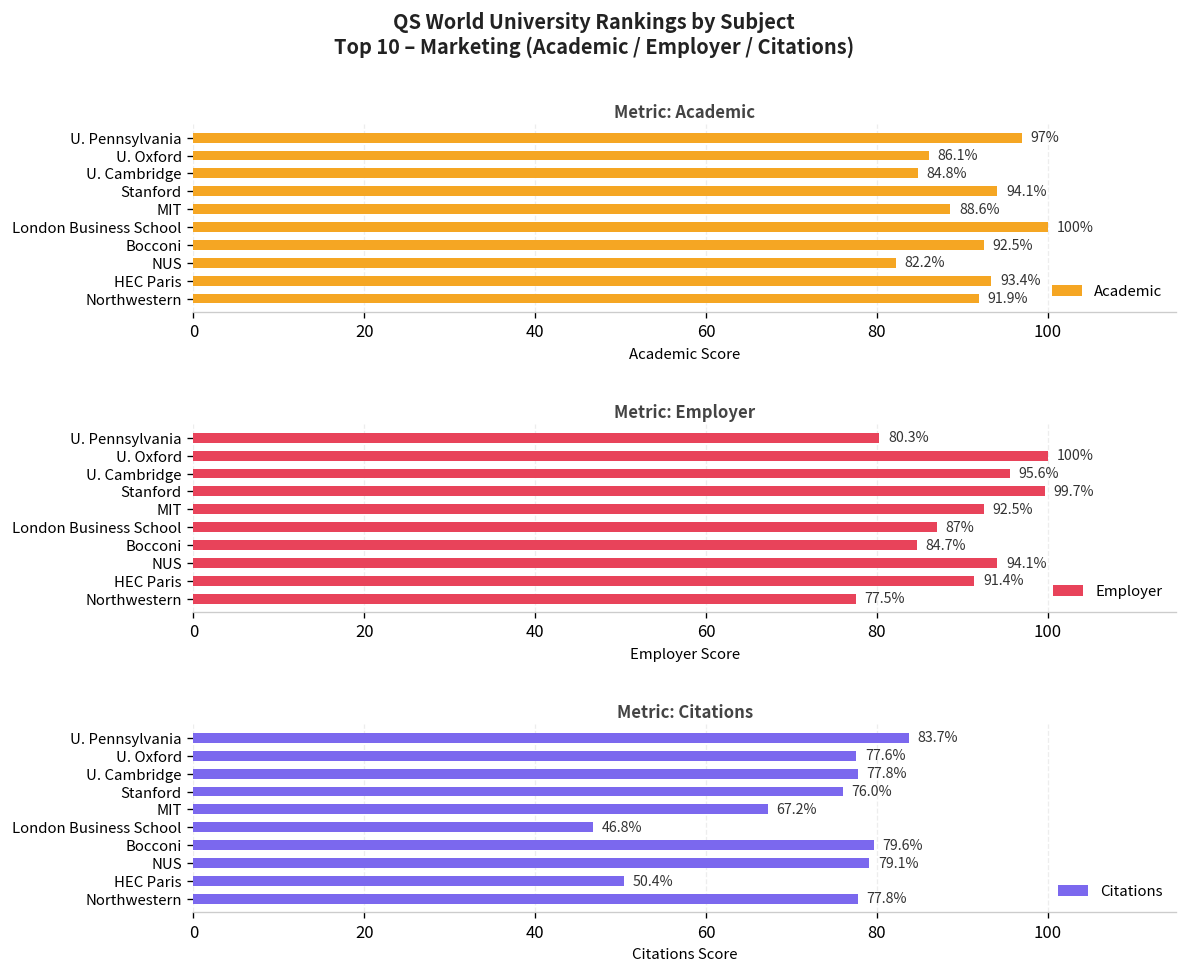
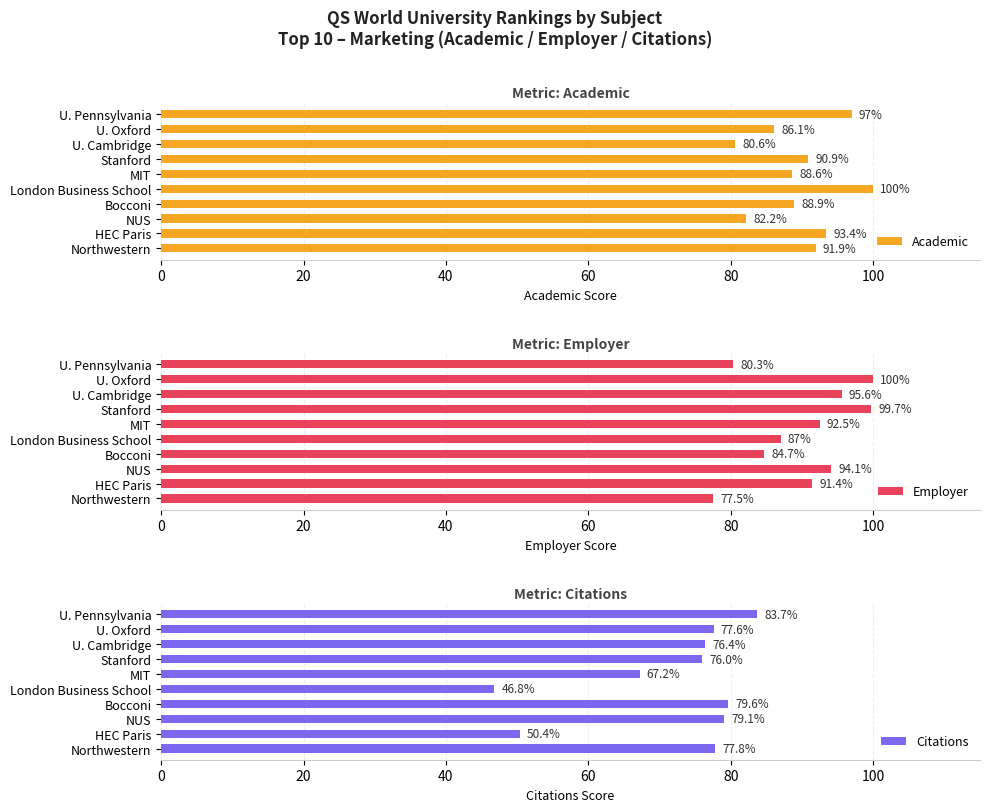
  {
    "Metric: Academic": {
      "U. Pennsylvania": "97%",
      "U. Oxford": "86.1%",
-     "U. Cambridge": "84.8%",
-     "Stanford": "94.1%",
+     "U. Cambridge": "80.6%",
+     "Stanford": "90.9%",
      "MIT": "88.6%",
      "London Business School": "100%",
-     "Bocconi": "92.5%",
+     "Bocconi": "88.9%",
      "NUS": "82.2%",
      "HEC Paris": "93.4%",
      "Northwestern": "91.9%"
    },
    "Metric: Employer": {
      "U. Pennsylvania": "80.3%",
      "U. Oxford": "100%",
      "U. Cambridge": "95.6%",
      "Stanford": "99.7%",
      "MIT": "92.5%",
      "London Business School": "87%",
      "Bocconi": "84.7%",
      "NUS": "94.1%",
      "HEC Paris": "91.4%",
      "Northwestern": "77.5%"
    },
    "Metric: Citations": {
      "U. Pennsylvania": "83.7%",
      "U. Oxford": "77.6%",
-     "U. Cambridge": "77.8%",
+     "U. Cambridge": "76.4%",
      "Stanford": "76.0%",
      "MIT": "67.2%",
      "London Business School": "46.8%",
      "Bocconi": "79.6%",
      "NUS": "79.1%",
      "HEC Paris": "50.4%",
      "Northwestern": "77.8%"
    }
  }
